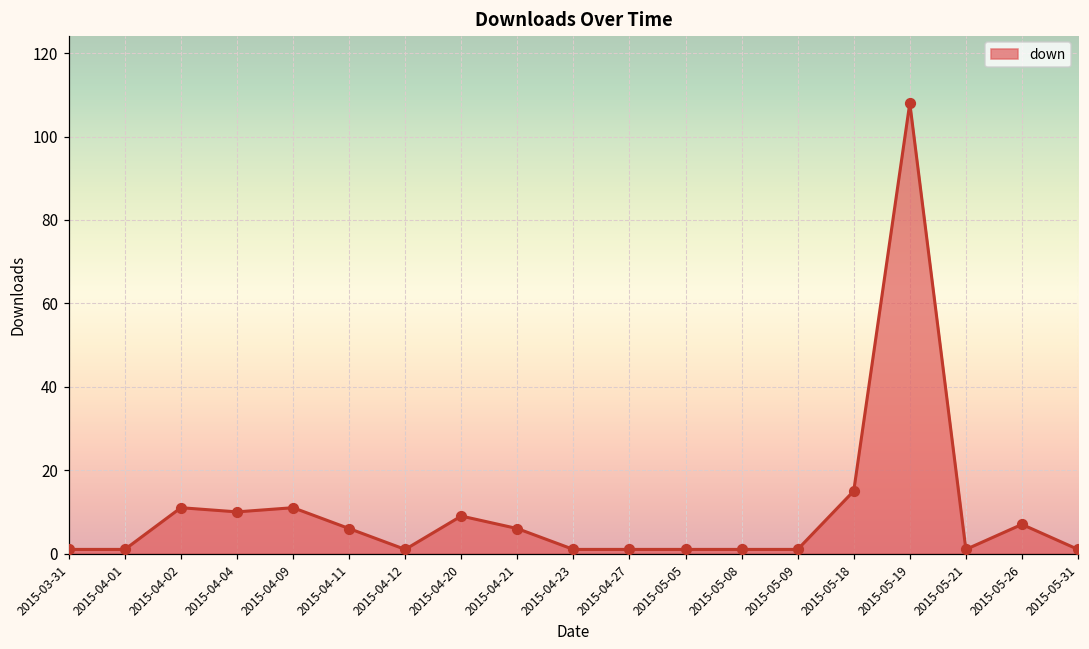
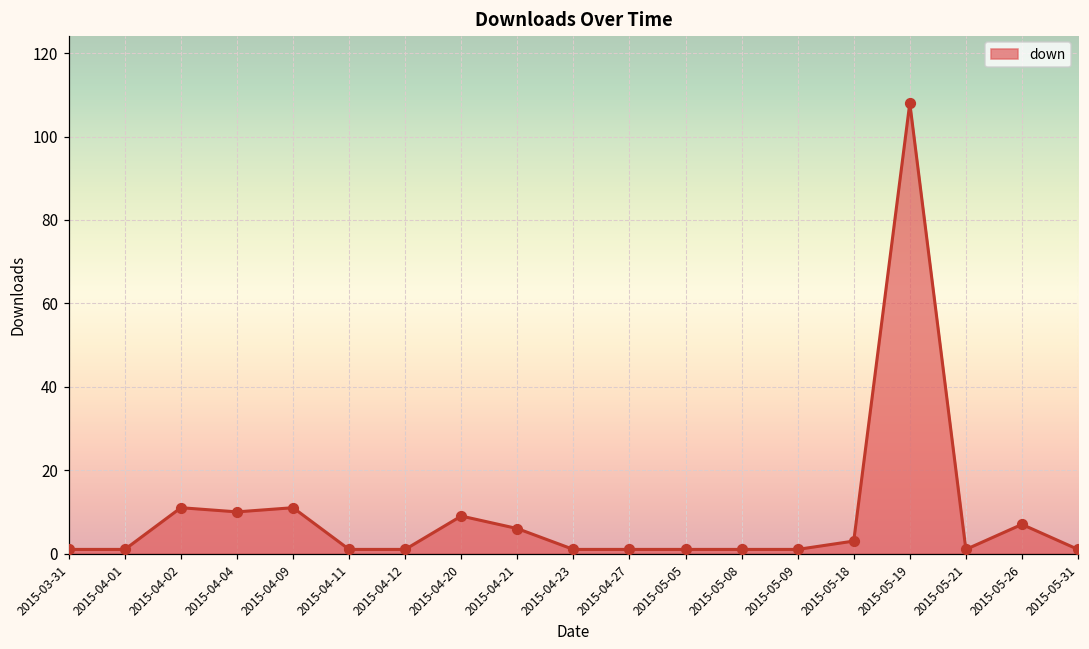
  {
    "2015-03-31": 1,
    "2015-04-01": 1,
    "2015-04-02": 11,
    "2015-04-04": 10,
    "2015-04-09": 11,
-   "2015-04-11": 6,
+   "2015-04-11": 1,
    "2015-04-12": 1,
    "2015-04-20": 9,
    "2015-04-21": 6,
    "2015-04-23": 1,
    "2015-04-27": 1,
    "2015-05-05": 1,
    "2015-05-08": 1,
    "2015-05-09": 1,
-   "2015-05-18": 15,
+   "2015-05-18": 3,
    "2015-05-19": 108,
    "2015-05-21": 1,
    "2015-05-26": 7,
    "2015-05-31": 1
  }
